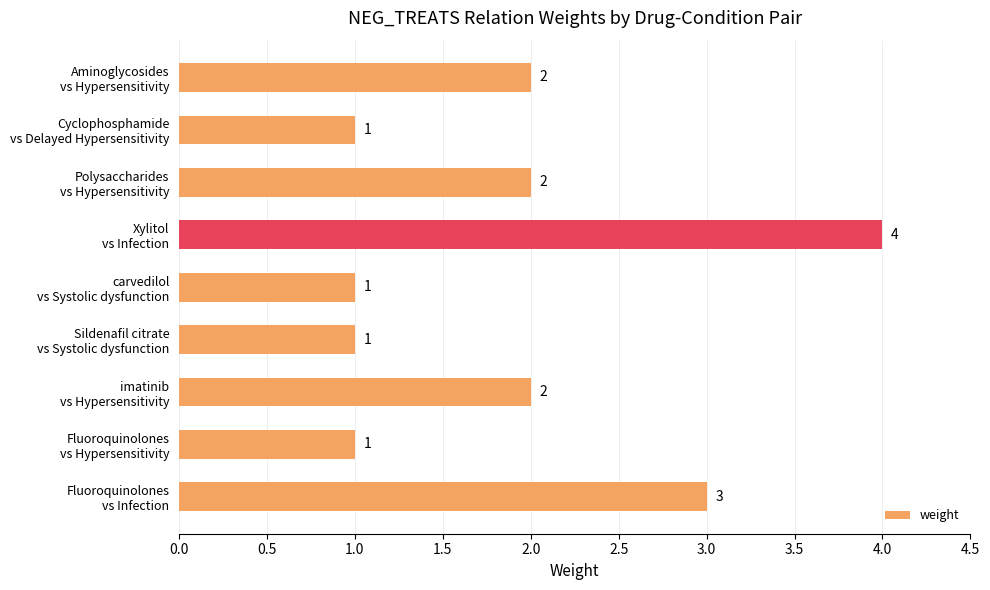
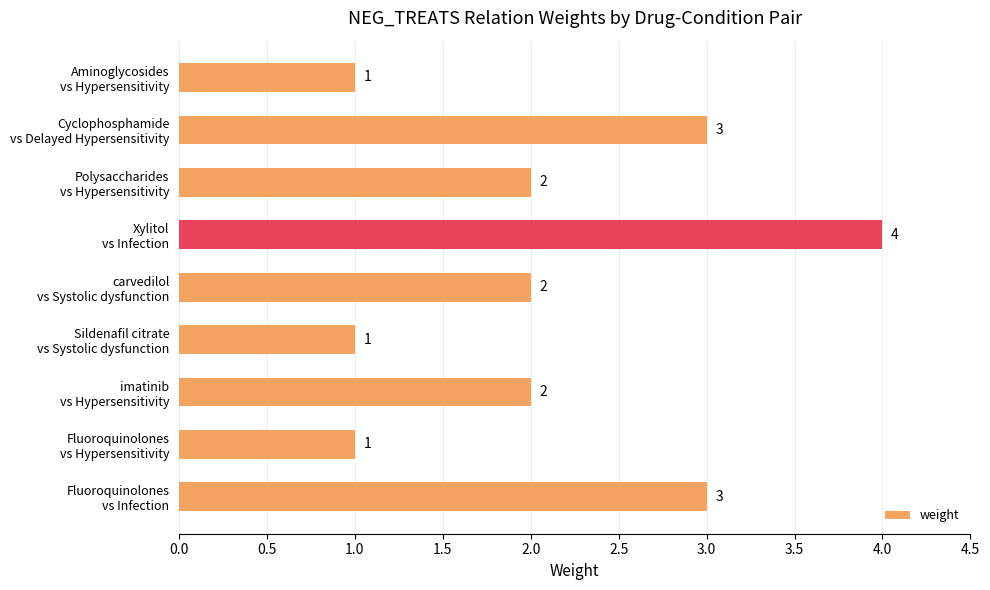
  {
-   "Aminoglycosides vs Hypersensitivity": 2,
-   "Cyclophosphamide vs Delayed Hypersensitivity": 1,
+   "Aminoglycosides vs Hypersensitivity": 1,
+   "Cyclophosphamide vs Delayed Hypersensitivity": 3,
    "Polysaccharides vs Hypersensitivity": 2,
    "Xylitol vs Infection": 4,
-   "carvedilol vs Systolic dysfunction": 1,
+   "carvedilol vs Systolic dysfunction": 2,
    "Sildenafil citrate vs Systolic dysfunction": 1,
    "imatinib vs Hypersensitivity": 2,
    "Fluoroquinolones vs Hypersensitivity": 1,
    "Fluoroquinolones vs Infection": 3
  }
